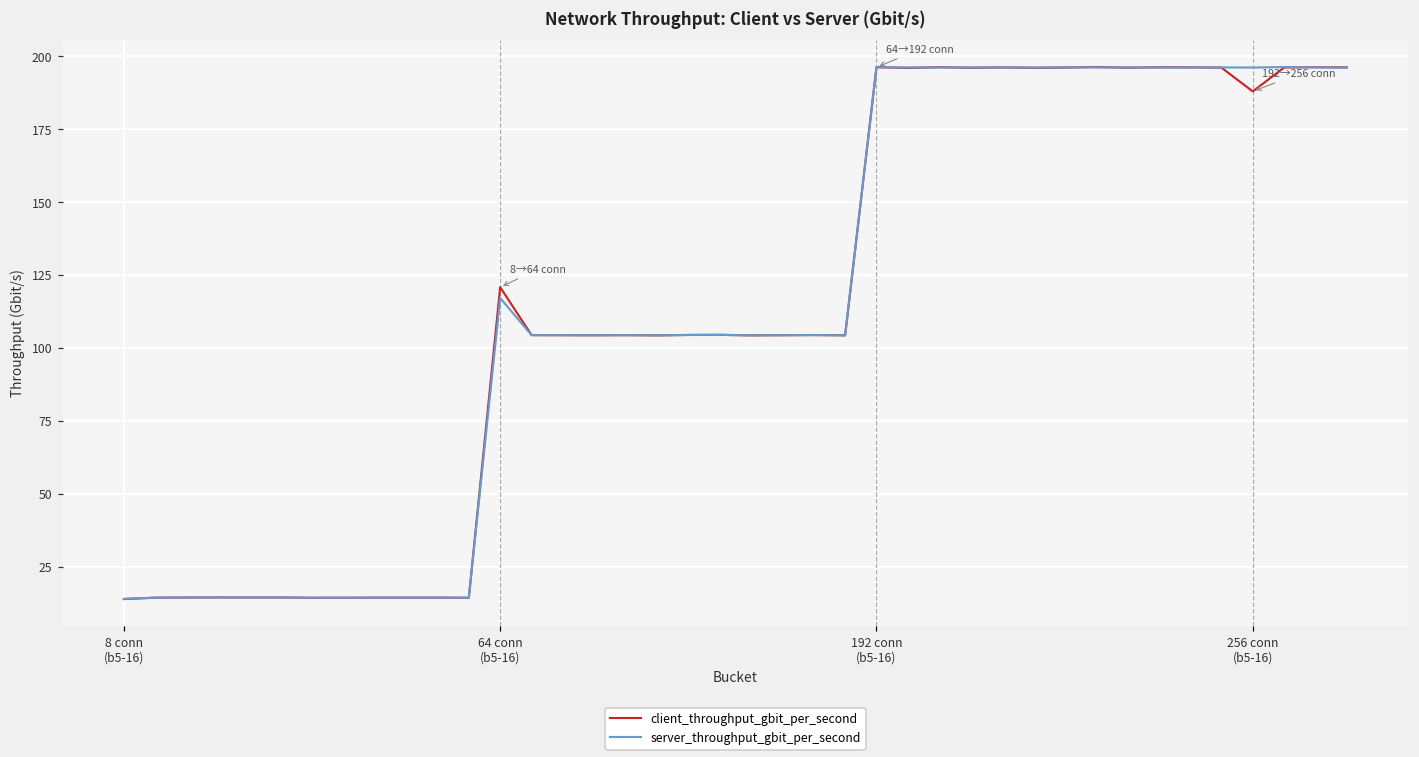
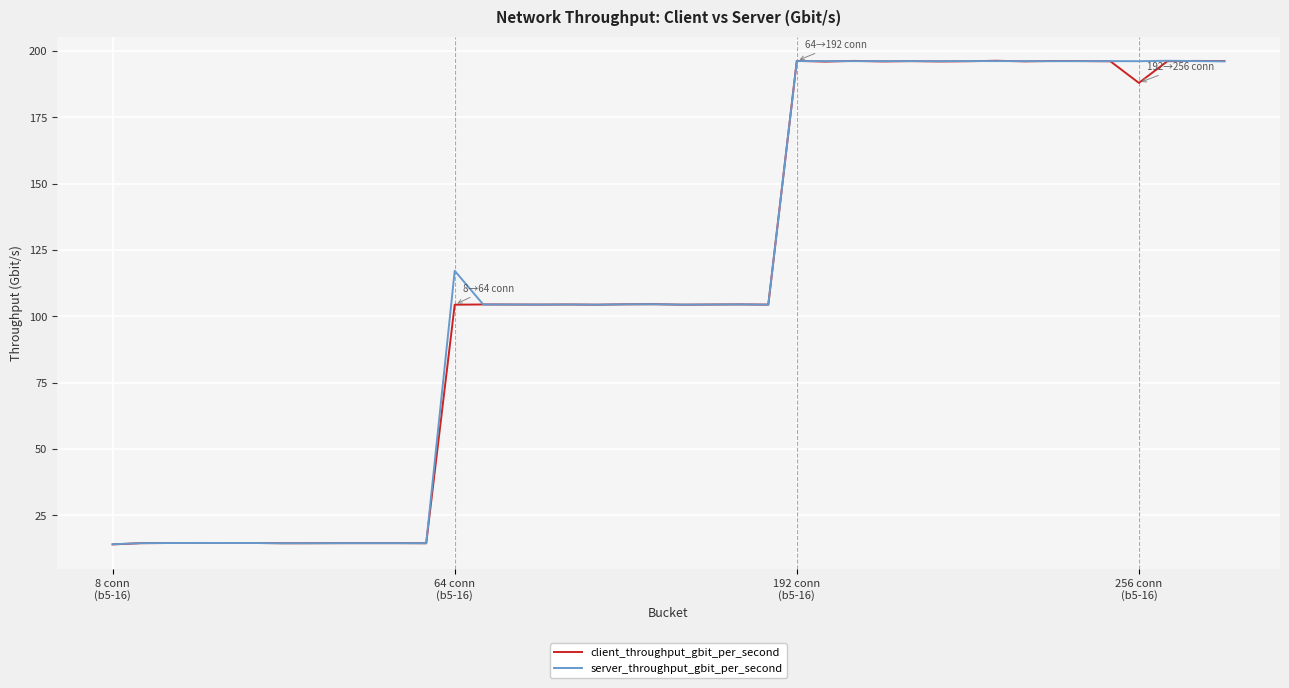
  {
    "client_throughput_gbit_per_second": {
-     "64 conn (b5-16)": 121,
+     "64 conn (b5-16)": 104,
      "256 conn (b5-16)": 188
    },
    "server_throughput_gbit_per_second": {
      "64 conn (b5-16)": 117,
      "256 conn (b5-16)": 196
    }
  }
